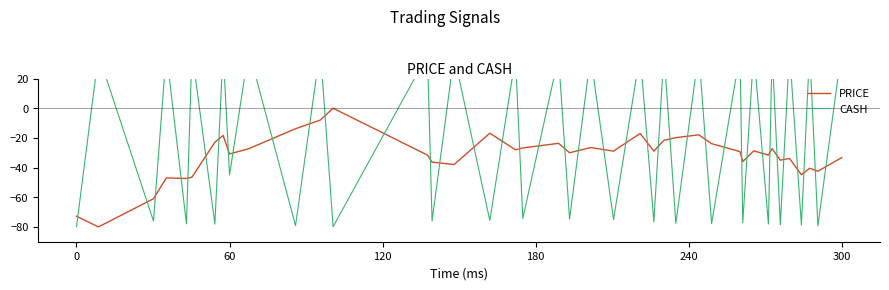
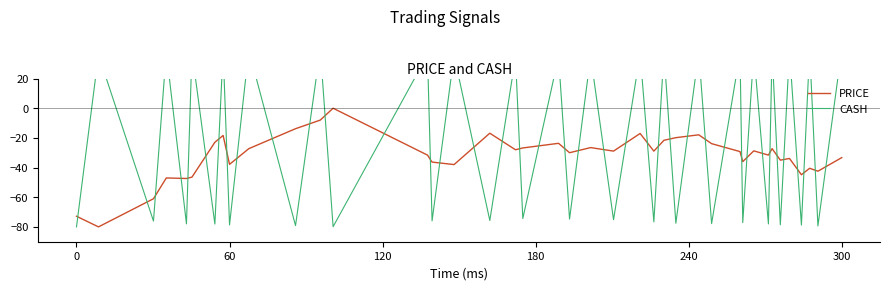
  {
    "PRICE": {
      "0": -73,
-     "60": -31,
+     "60": -38,
      "300": -33
    },
    "CASH": {
      "0": -80,
-     "60": -45
+     "60": -79
    }
  }
